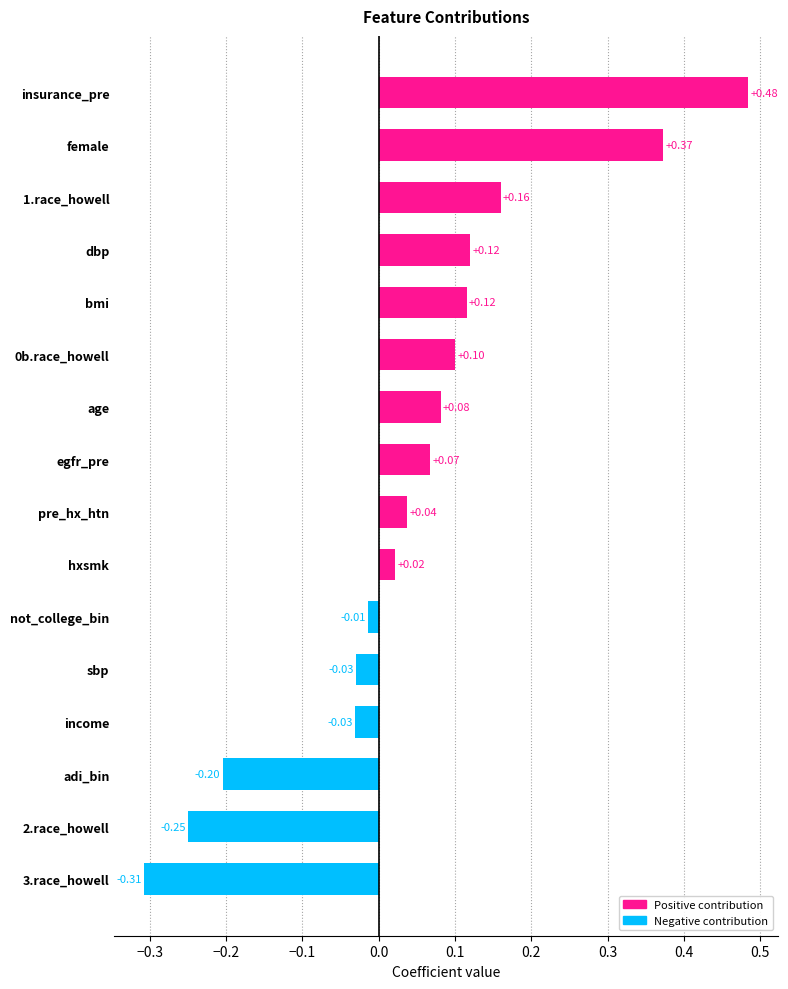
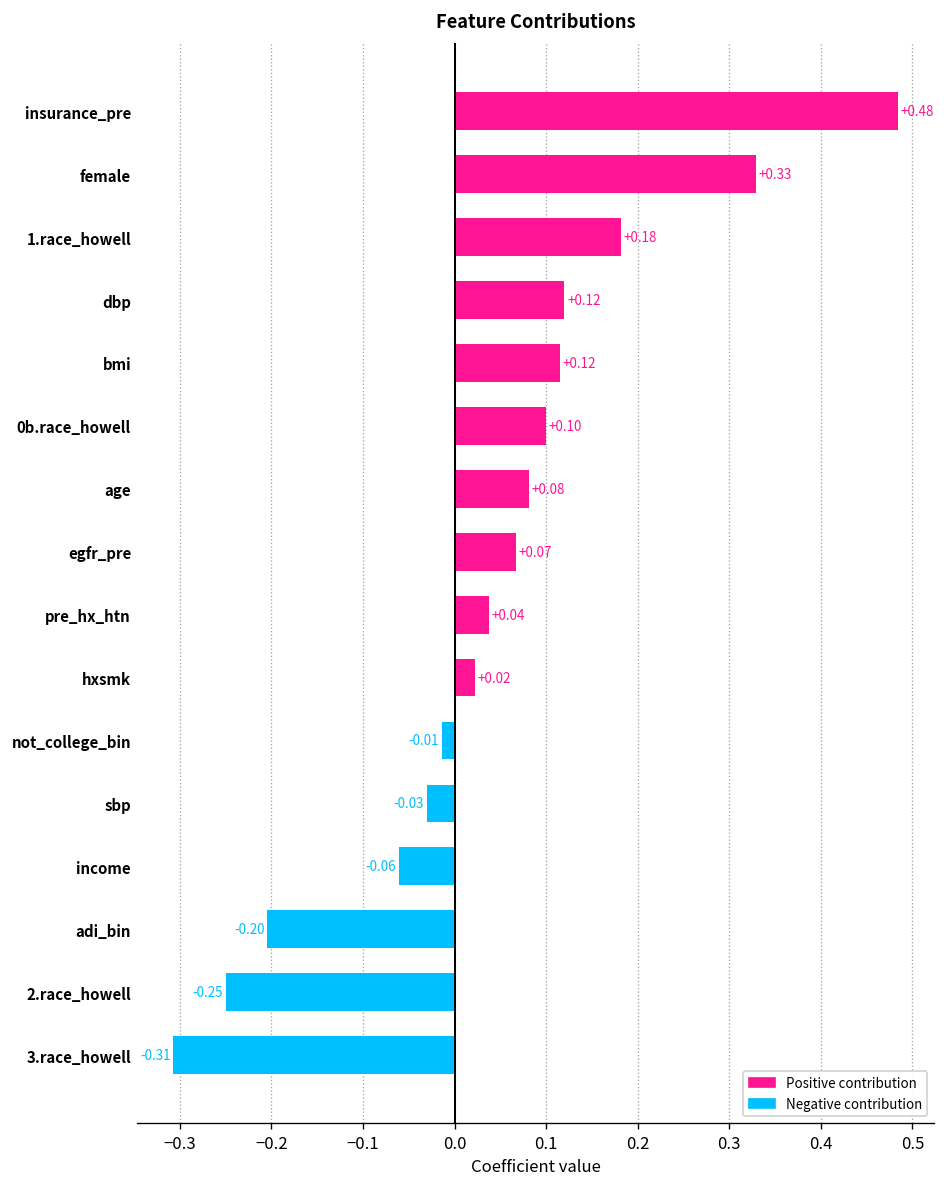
  {
    "insurance_pre": "+0.48",
-   "female": "+0.37",
-   "1.race_howell": "+0.16",
+   "female": "+0.33",
+   "1.race_howell": "+0.18",
    "dbp": "+0.12",
    "bmi": "+0.12",
    "0b.race_howell": "+0.10",
    "age": "+0.08",
    "egfr_pre": "+0.07",
    "pre_hx_htn": "+0.04",
    "hxsmk": "+0.02",
    "not_college_bin": "-0.01",
    "sbp": "-0.03",
-   "income": "-0.03",
+   "income": "-0.06",
    "adi_bin": "-0.20",
    "2.race_howell": "-0.25",
    "3.race_howell": "-0.31"
  }
